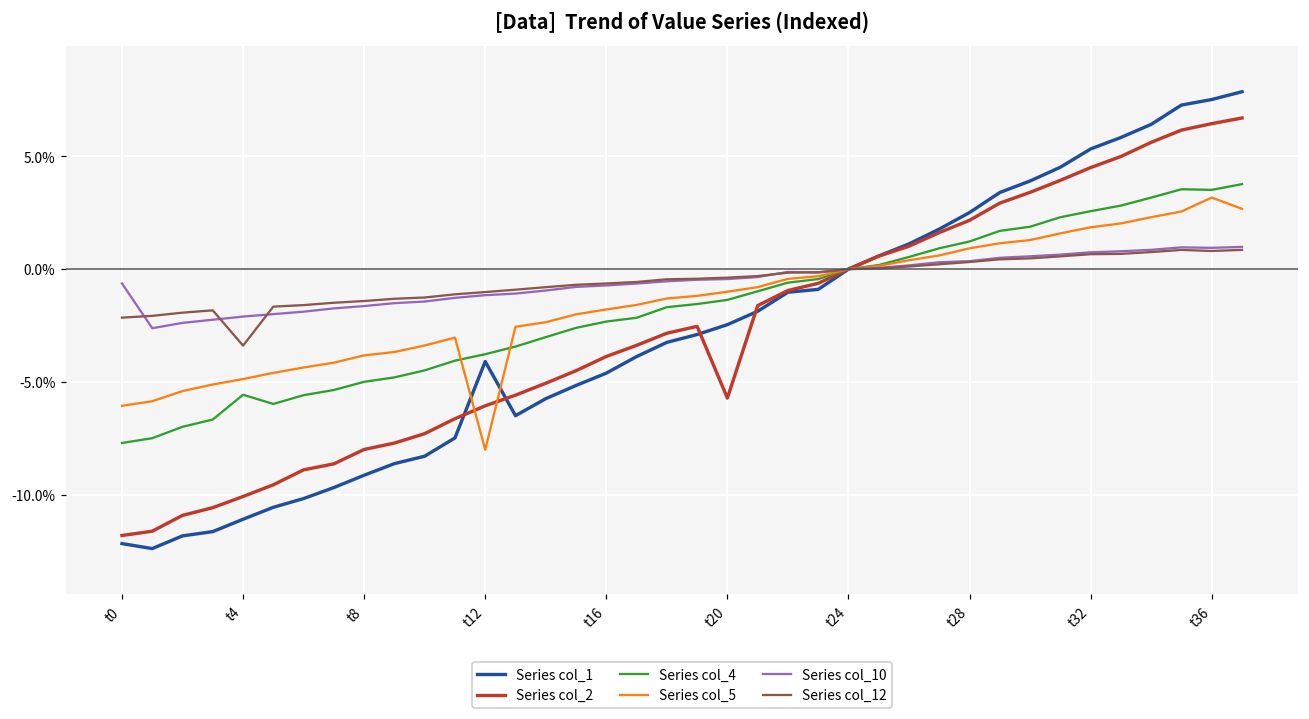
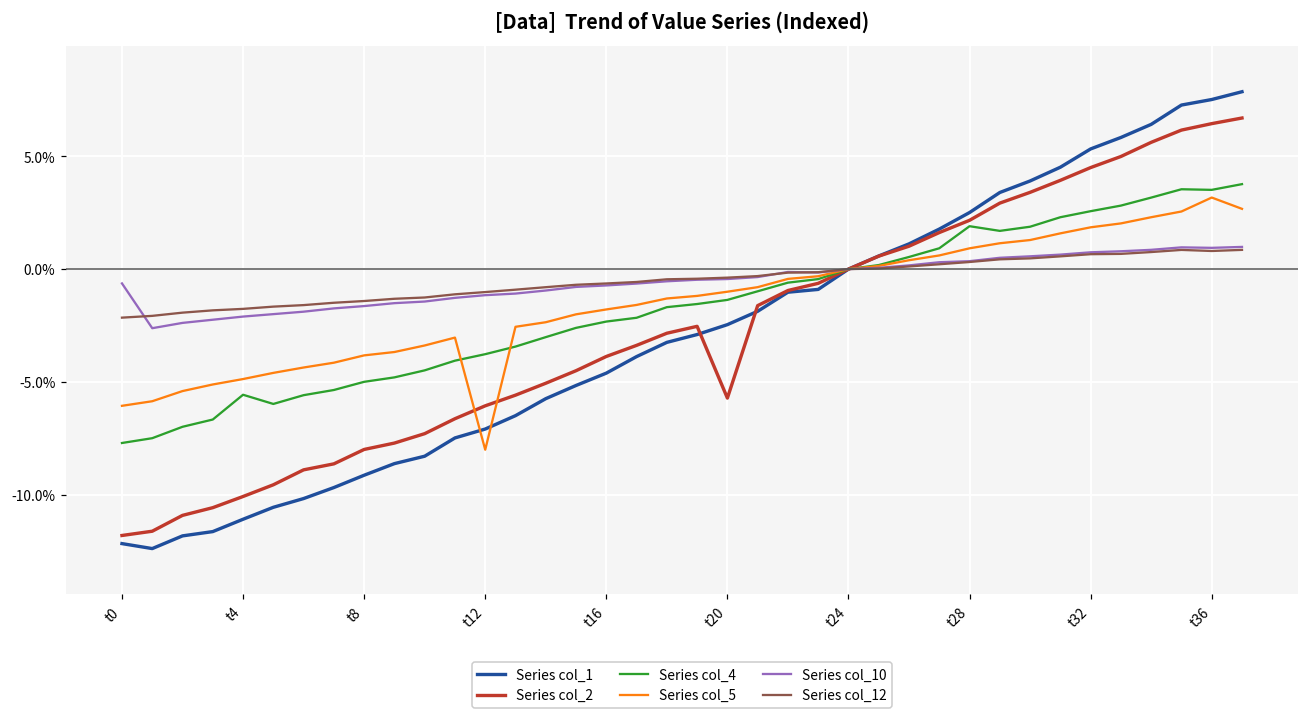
  {
    "Series col_1": {
      "t0": "-12.2%",
      "t4": "-11.1%",
      "t8": "-9.1%",
-     "t12": "-4.1%",
+     "t12": "-7.1%",
      "t16": "-4.6%",
      "t20": "-2.5%",
      "t28": "2.5%",
      "t32": "5.3%",
      "t36": "7.5%"
    },
    "Series col_2": {
      "t0": "-11.8%",
      "t4": "-10.1%",
      "t8": "-8.0%",
      "t12": "-6.1%",
      "t16": "-3.9%",
      "t20": "-5.7%",
      "t28": "2.2%",
      "t32": "4.5%",
      "t36": "6.4%"
    },
    "Series col_4": {
      "t0": "-7.7%",
      "t4": "-5.6%",
      "t8": "-5.0%",
      "t12": "-3.8%",
      "t16": "-2.3%",
      "t20": "-1.4%",
-     "t28": "1.2%",
+     "t28": "1.9%",
      "t32": "2.6%",
      "t36": "3.5%"
    },
    "Series col_5": {
      "t0": "-6.1%",
      "t4": "-4.9%",
      "t8": "-3.8%",
      "t12": "-8.0%",
      "t16": "-1.8%",
      "t20": "-1.0%",
      "t28": "0.9%",
      "t32": "1.9%",
      "t36": "3.2%"
    },
    "Series col_10": {
      "t0": "-0.6%",
      "t4": "-2.1%",
      "t8": "-1.6%",
      "t12": "-1.2%",
      "t36": "0.9%"
    },
    "Series col_12": {
      "t0": "-2.1%",
-     "t4": "-3.4%",
+     "t4": "-1.8%",
      "t8": "-1.4%",
      "t12": "-1.0%",
      "t36": "0.8%"
    }
  }
